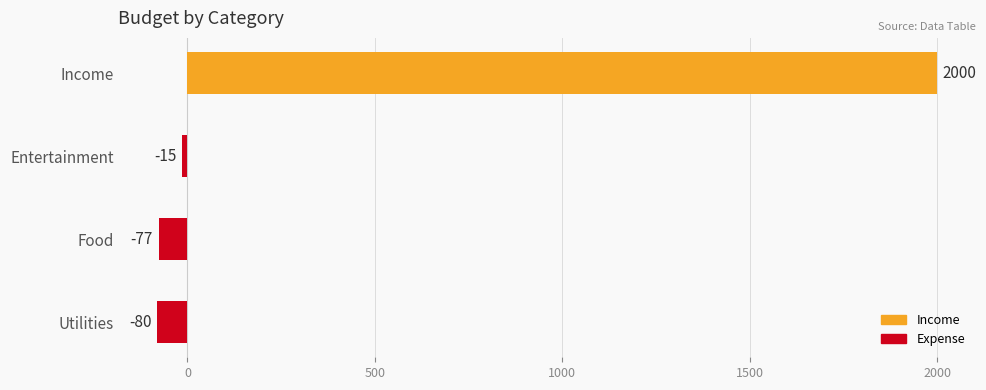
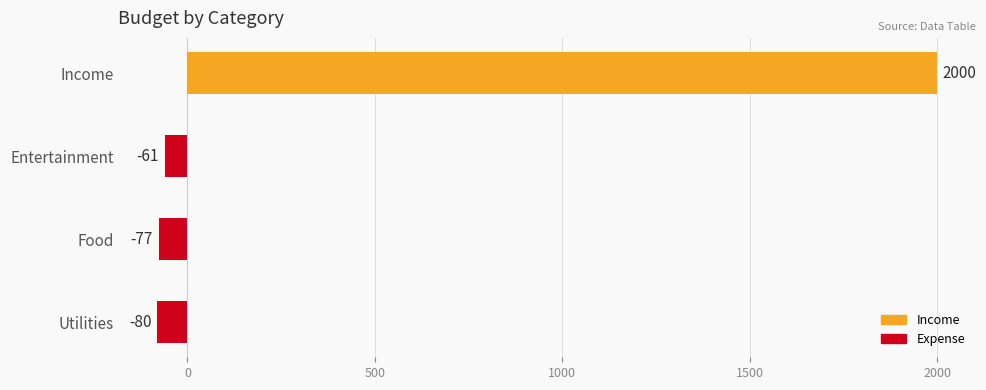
  {
    "Income": {
      "Income": 2000
    },
    "Expense": {
-     "Entertainment": -15,
+     "Entertainment": -61,
      "Food": -77,
      "Utilities": -80
    }
  }
